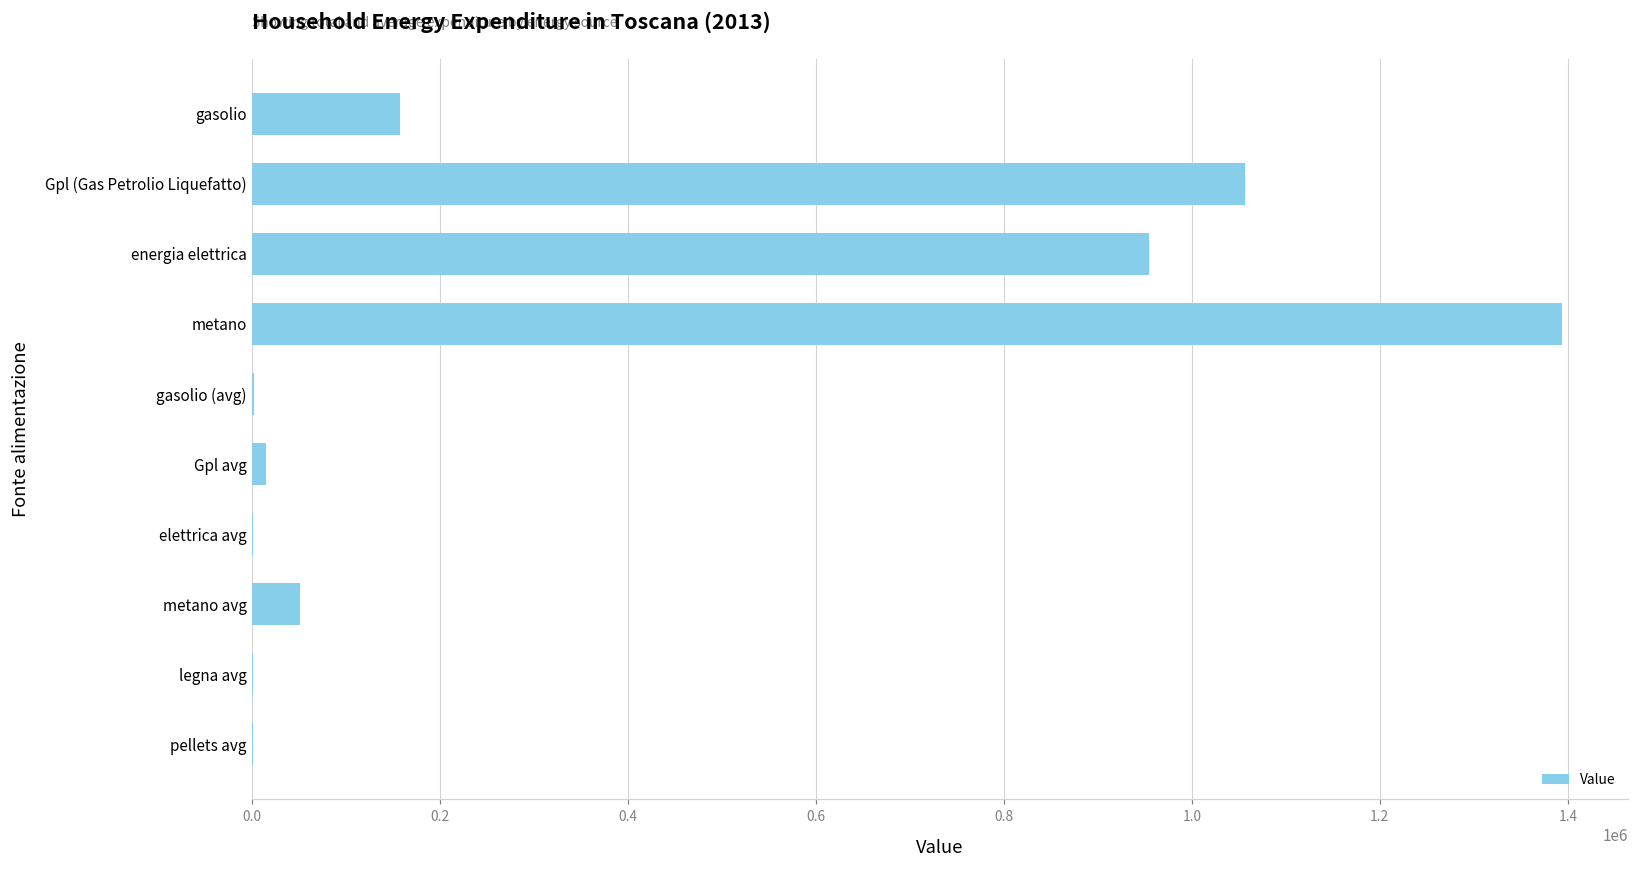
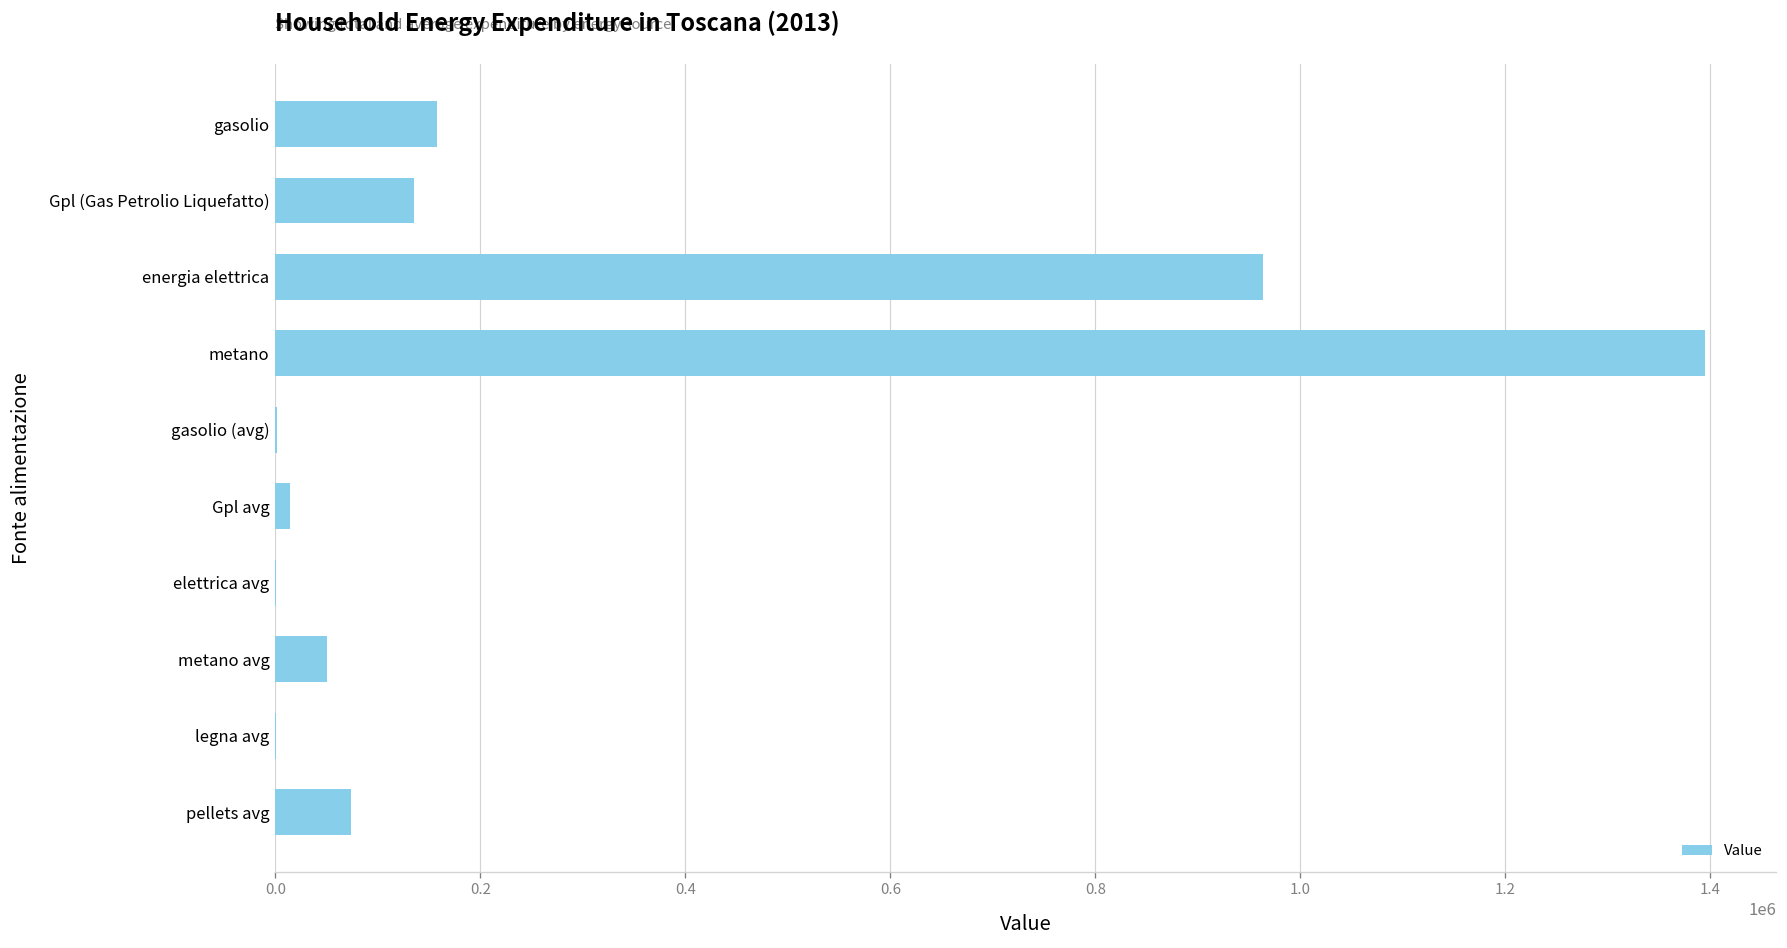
  {
    "gasolio": 160000,
-   "Gpl (Gas Petrolio Liquefatto)": 1060000,
-   "energia elettrica": 950000,
+   "Gpl (Gas Petrolio Liquefatto)": 140000,
+   "energia elettrica": 960000,
    "metano": 1390000,
    "Gpl avg": 10000,
    "metano avg": 50000,
-   "pellets avg": 0
+   "pellets avg": 70000
  }
